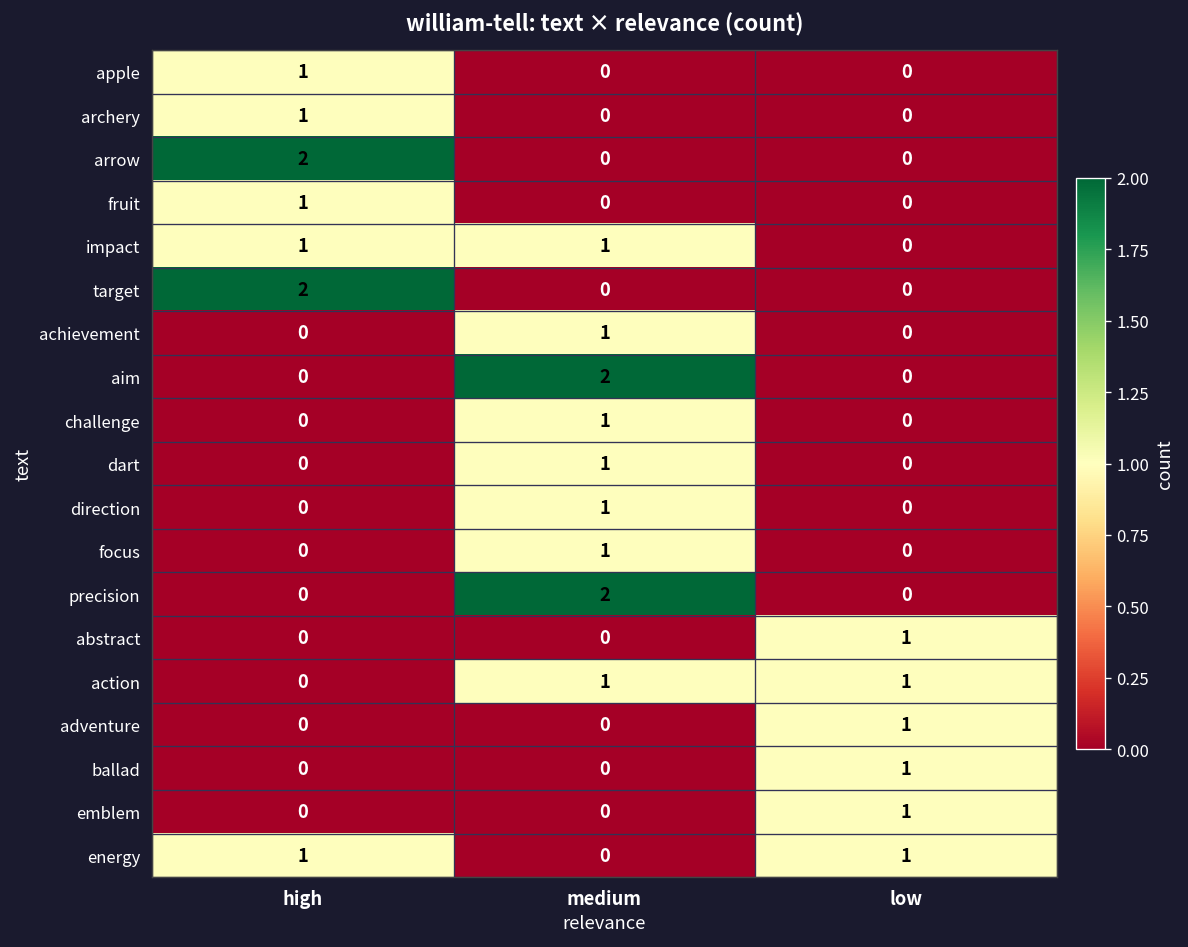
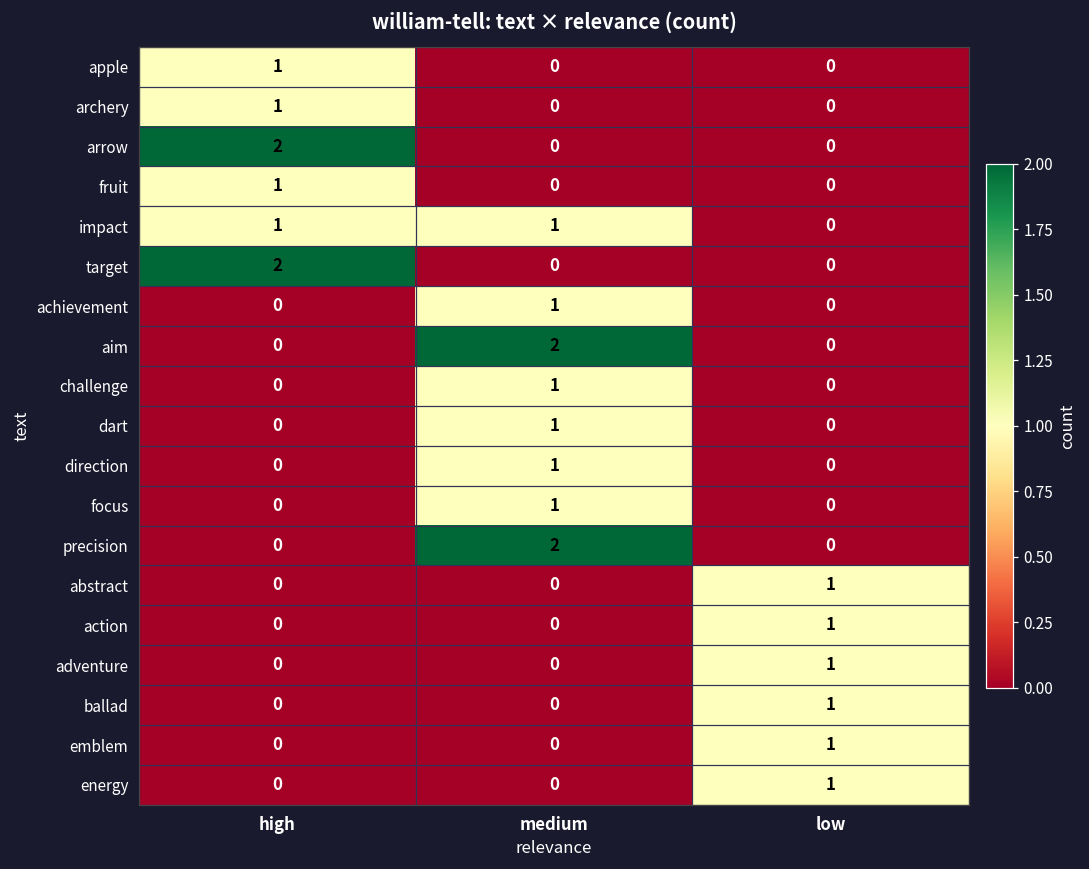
  {
    "apple": {
      "high": 1,
      "medium": 0,
      "low": 0
    },
    "archery": {
      "high": 1,
      "medium": 0,
      "low": 0
    },
    "arrow": {
      "high": 2,
      "medium": 0,
      "low": 0
    },
    "fruit": {
      "high": 1,
      "medium": 0,
      "low": 0
    },
    "impact": {
      "high": 1,
      "medium": 1,
      "low": 0
    },
    "target": {
      "high": 2,
      "medium": 0,
      "low": 0
    },
    "achievement": {
      "high": 0,
      "medium": 1,
      "low": 0
    },
    "aim": {
      "high": 0,
      "medium": 2,
      "low": 0
    },
    "challenge": {
      "high": 0,
      "medium": 1,
      "low": 0
    },
    "dart": {
      "high": 0,
      "medium": 1,
      "low": 0
    },
    "direction": {
      "high": 0,
      "medium": 1,
      "low": 0
    },
    "focus": {
      "high": 0,
      "medium": 1,
      "low": 0
    },
    "precision": {
      "high": 0,
      "medium": 2,
      "low": 0
    },
    "abstract": {
      "high": 0,
      "medium": 0,
      "low": 1
    },
    "action": {
      "high": 0,
-     "medium": 1,
+     "medium": 0,
      "low": 1
    },
    "adventure": {
      "high": 0,
      "medium": 0,
      "low": 1
    },
    "ballad": {
      "high": 0,
      "medium": 0,
      "low": 1
    },
    "emblem": {
      "high": 0,
      "medium": 0,
      "low": 1
    },
    "energy": {
-     "high": 1,
+     "high": 0,
      "medium": 0,
      "low": 1
    }
  }
